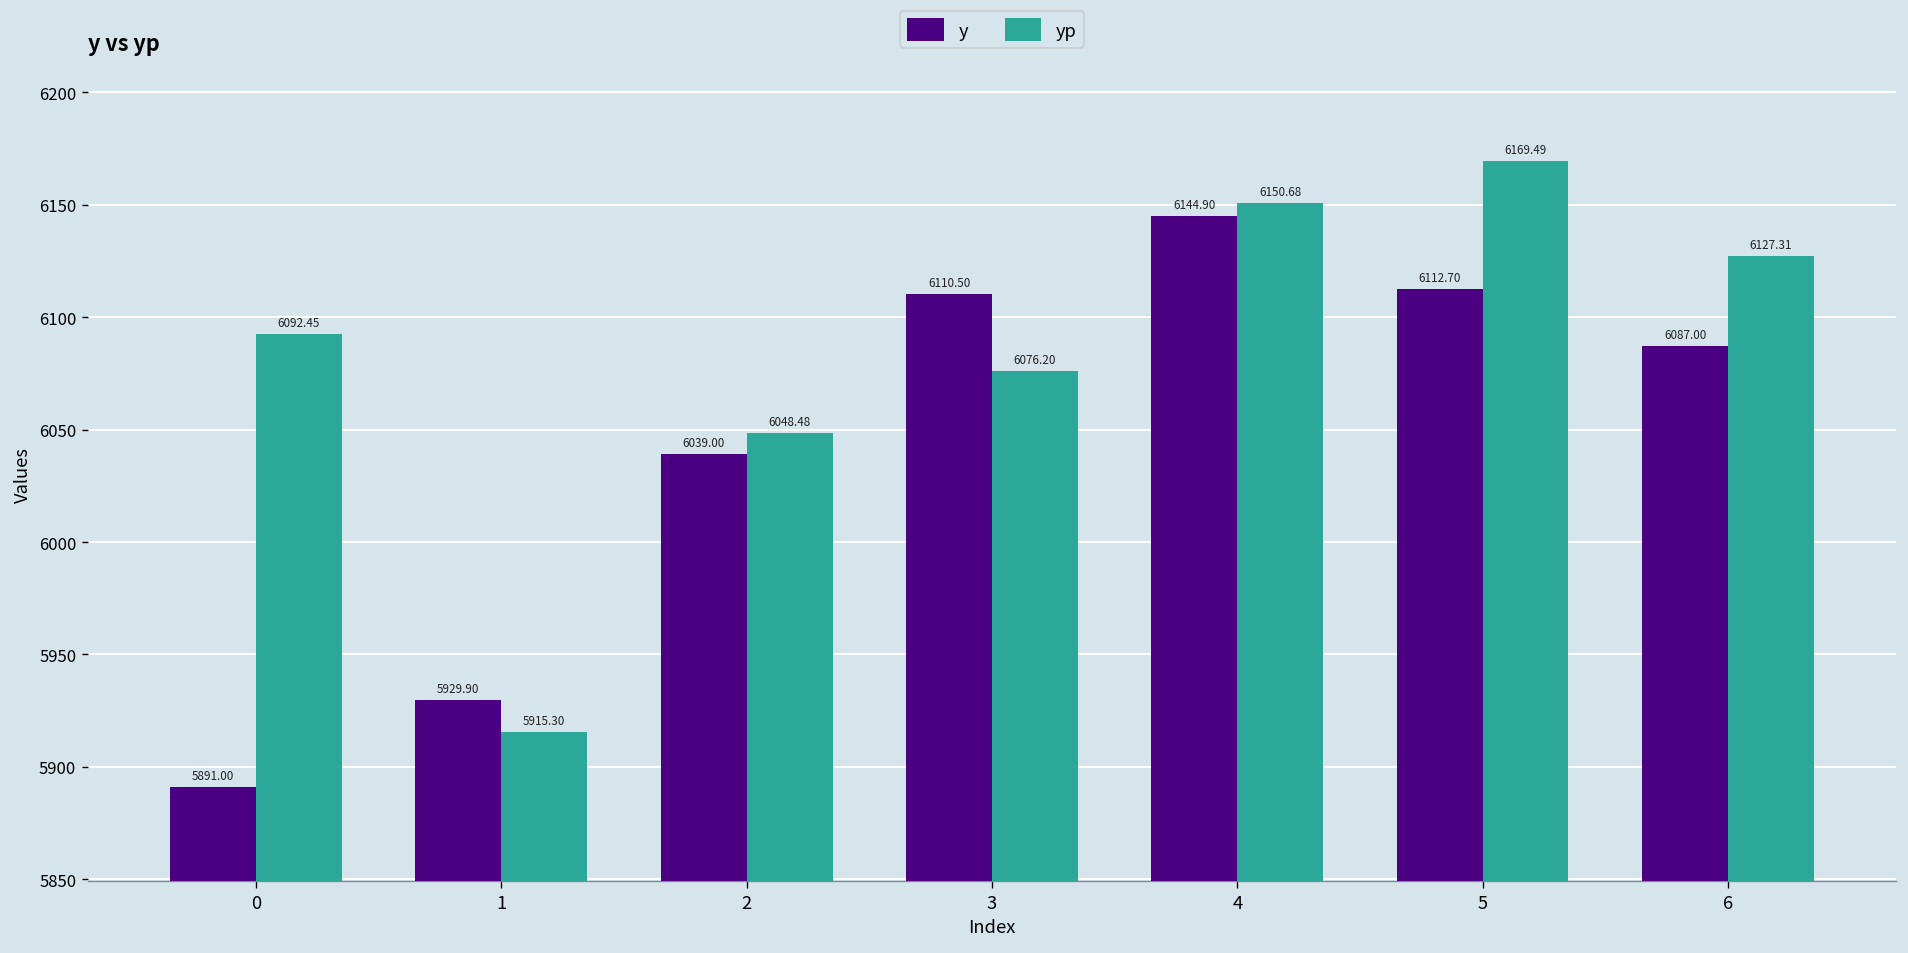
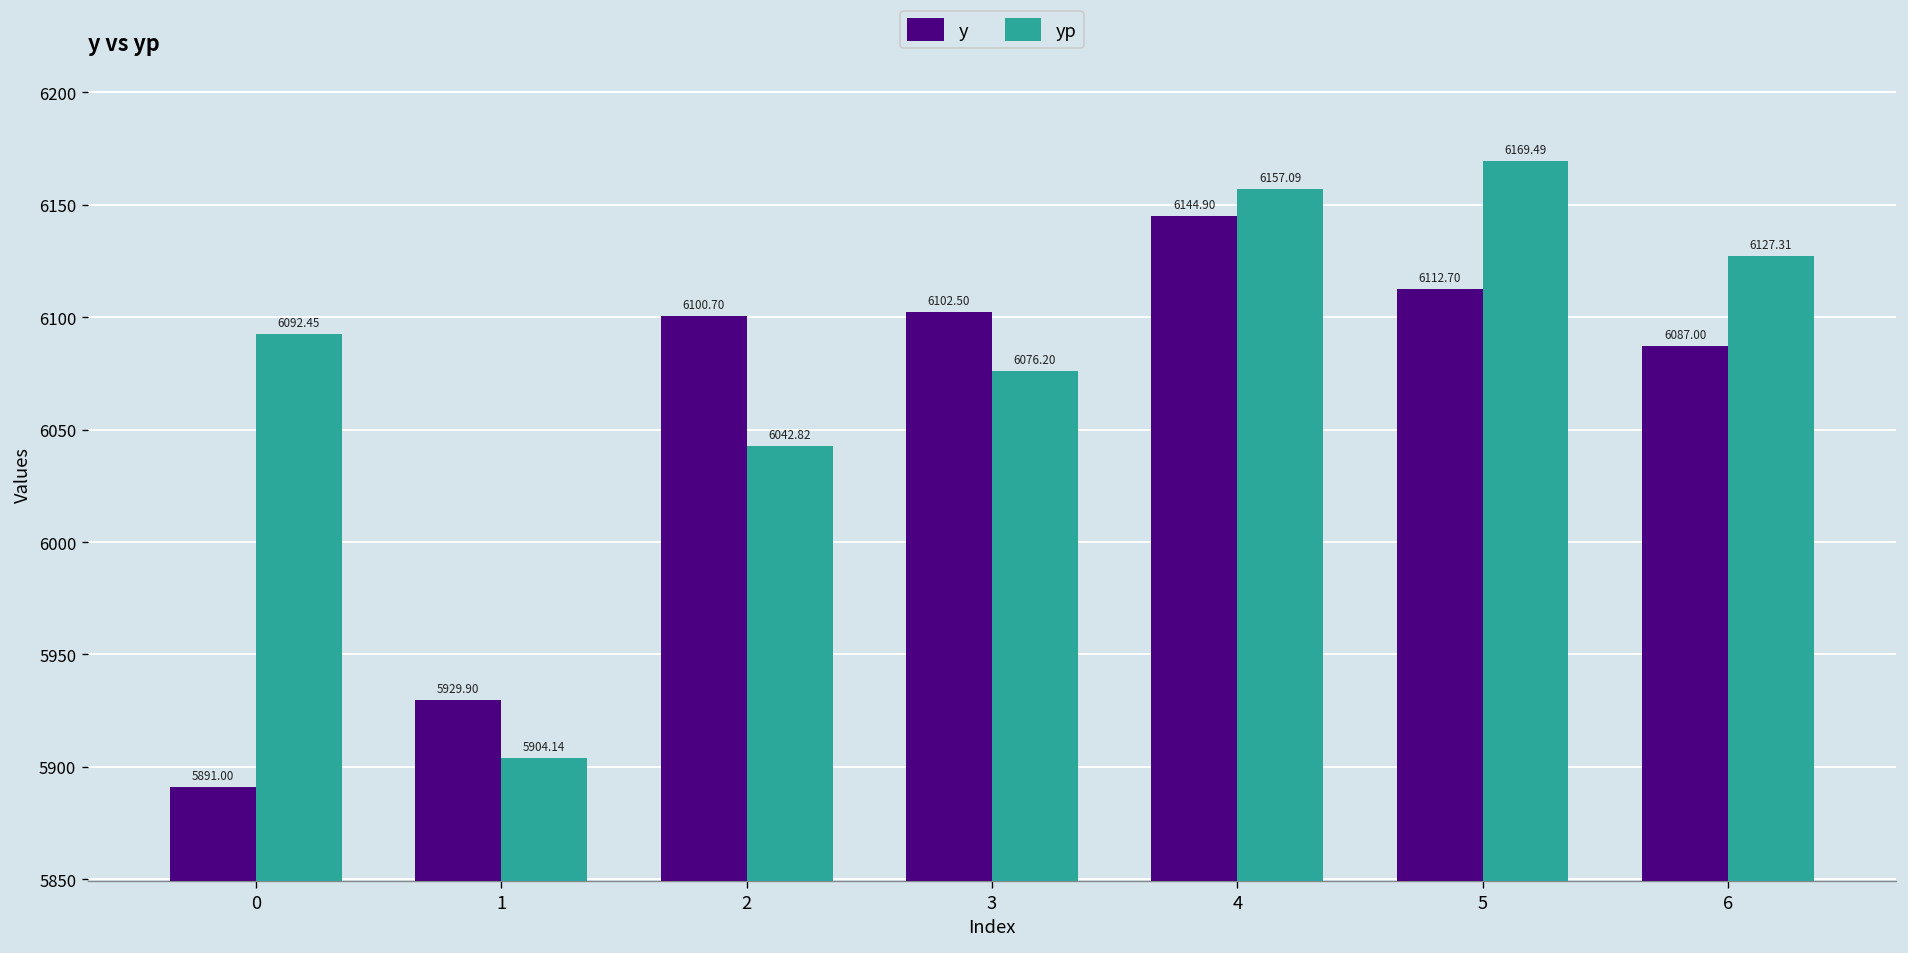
  {
    "y": {
      "0": 5891.00,
      "1": 5929.90,
-     "2": 6039.00,
-     "3": 6110.50,
+     "2": 6100.70,
+     "3": 6102.50,
      "4": 6144.90,
      "5": 6112.70,
      "6": 6087.00
    },
    "yp": {
      "0": 6092.45,
-     "1": 5915.30,
-     "2": 6048.48,
+     "1": 5904.14,
+     "2": 6042.82,
      "3": 6076.20,
-     "4": 6150.68,
+     "4": 6157.09,
      "5": 6169.49,
      "6": 6127.31
    }
  }
